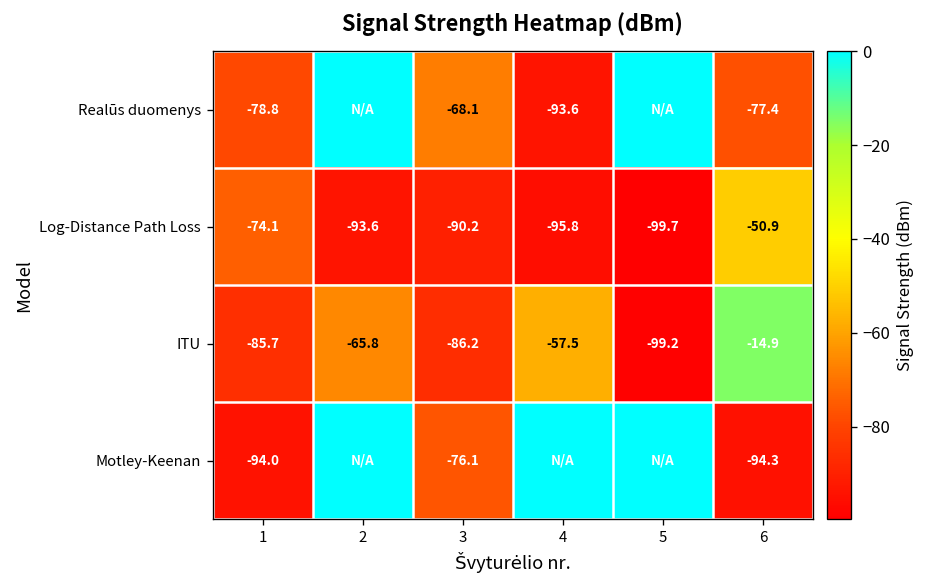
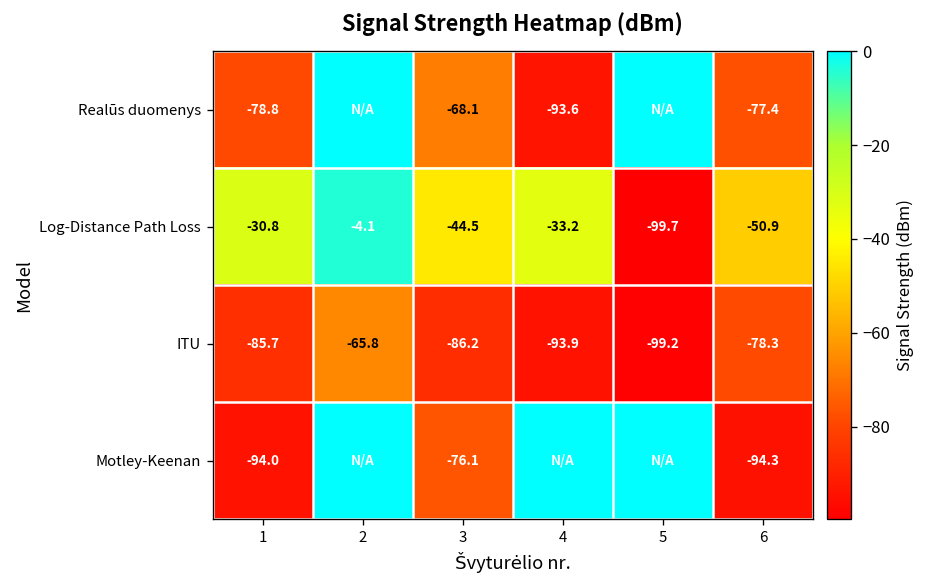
  {
    "Realūs duomenys": {
      "1": -78.8,
      "3": -68.1,
      "4": -93.6,
      "6": -77.4
    },
    "Log-Distance Path Loss": {
-     "1": -74.1,
-     "2": -93.6,
-     "3": -90.2,
-     "4": -95.8,
+     "1": -30.8,
+     "2": -4.1,
+     "3": -44.5,
+     "4": -33.2,
      "5": -99.7,
      "6": -50.9
    },
    "ITU": {
      "1": -85.7,
      "2": -65.8,
      "3": -86.2,
-     "4": -57.5,
+     "4": -93.9,
      "5": -99.2,
-     "6": -14.9
+     "6": -78.3
    },
    "Motley-Keenan": {
      "1": -94.0,
      "3": -76.1,
      "6": -94.3
    }
  }
